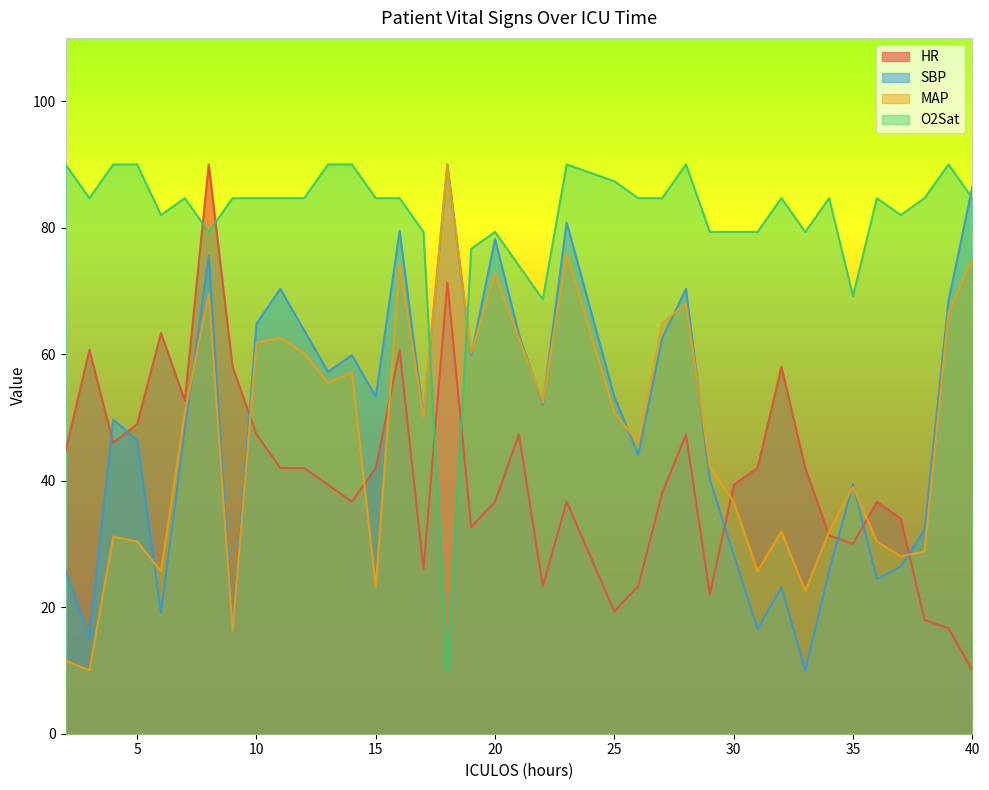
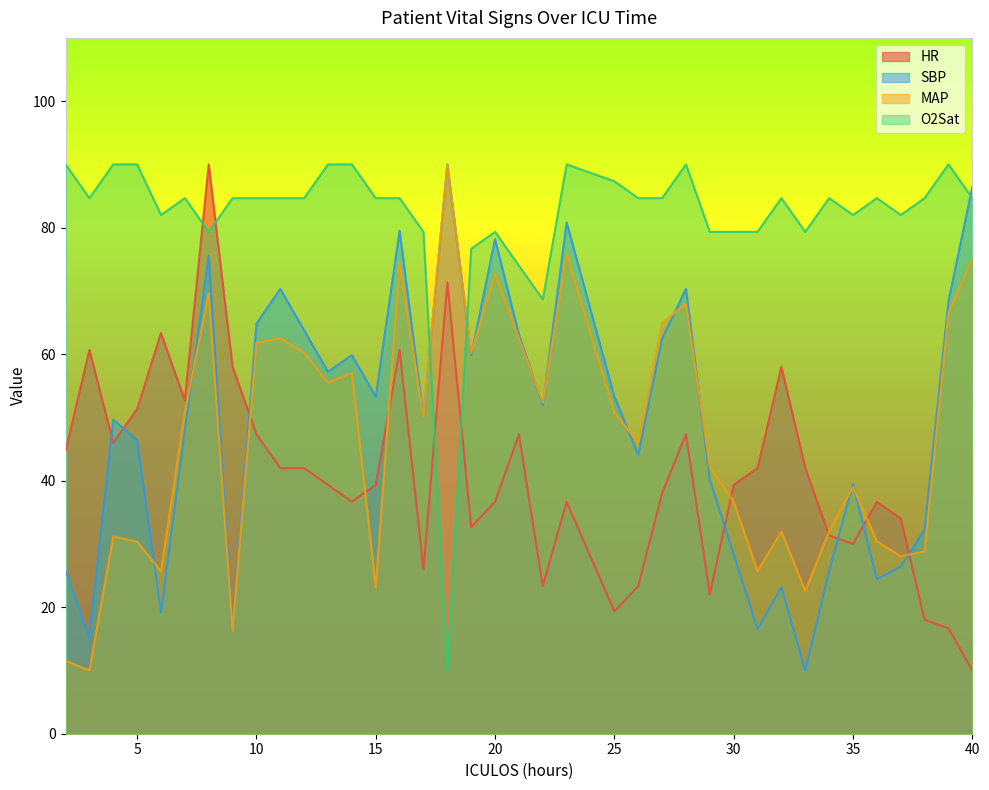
  {
    "HR": {
-     "5": 49,
+     "5": 51,
      "10": 47,
-     "15": 42,
+     "15": 39,
      "20": 37,
      "25": 19,
      "30": 39,
      "35": 30,
      "40": 10
    },
    "SBP": {
      "5": 46,
      "10": 65,
      "15": 53,
      "20": 78,
      "25": 53,
      "30": 28,
      "35": 40,
      "40": 86
    },
    "MAP": {
      "5": 30,
      "10": 62,
      "15": 23,
      "20": 73,
      "25": 51,
      "30": 37,
      "35": 39,
      "40": 75
    },
    "O2Sat": {
      "5": 90,
      "10": 85,
      "15": 85,
      "20": 79,
      "25": 87,
      "30": 79,
-     "35": 69,
+     "35": 82,
      "40": 85
    }
  }
